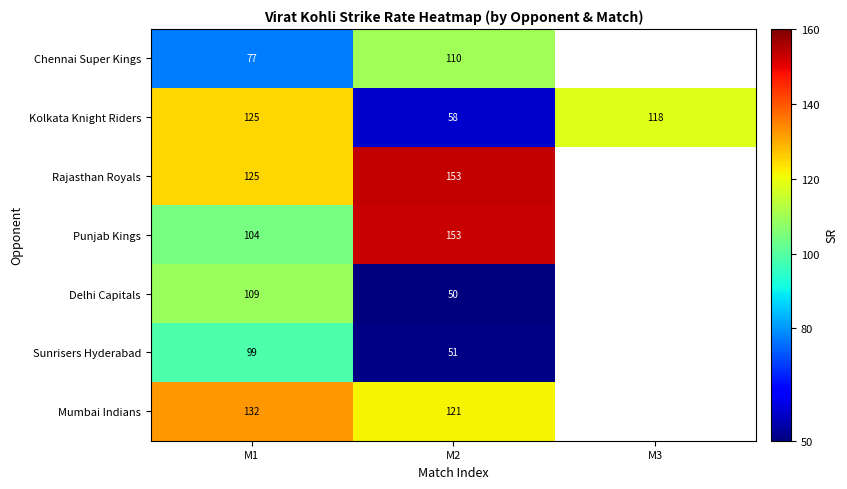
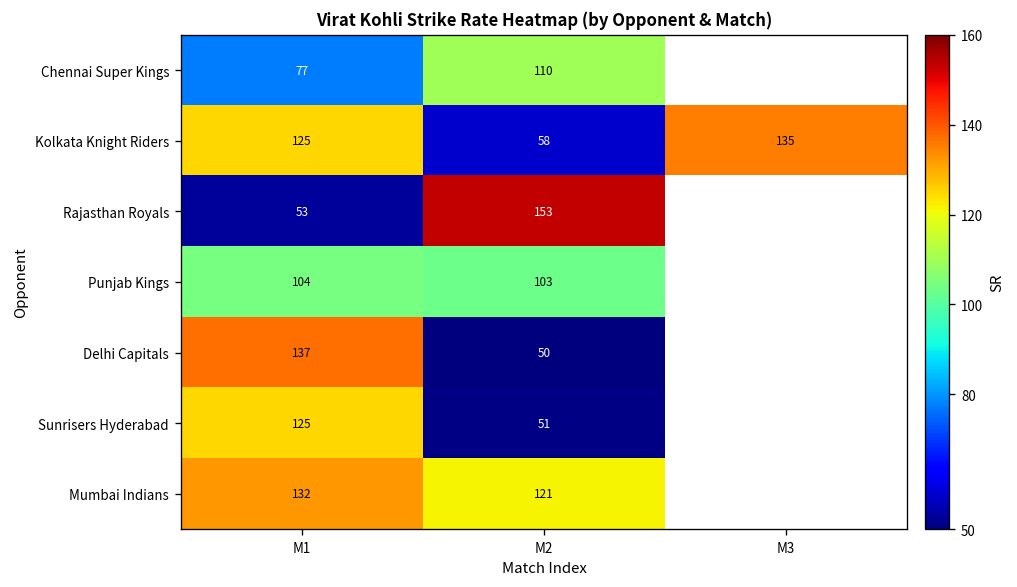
  {
    "Chennai Super Kings": {
      "M1": 77,
      "M2": 110
    },
    "Kolkata Knight Riders": {
      "M1": 125,
      "M2": 58,
-     "M3": 118
+     "M3": 135
    },
    "Rajasthan Royals": {
-     "M1": 125,
+     "M1": 53,
      "M2": 153
    },
    "Punjab Kings": {
      "M1": 104,
-     "M2": 153
+     "M2": 103
    },
    "Delhi Capitals": {
-     "M1": 109,
+     "M1": 137,
      "M2": 50
    },
    "Sunrisers Hyderabad": {
-     "M1": 99,
+     "M1": 125,
      "M2": 51
    },
    "Mumbai Indians": {
      "M1": 132,
      "M2": 121
    }
  }
